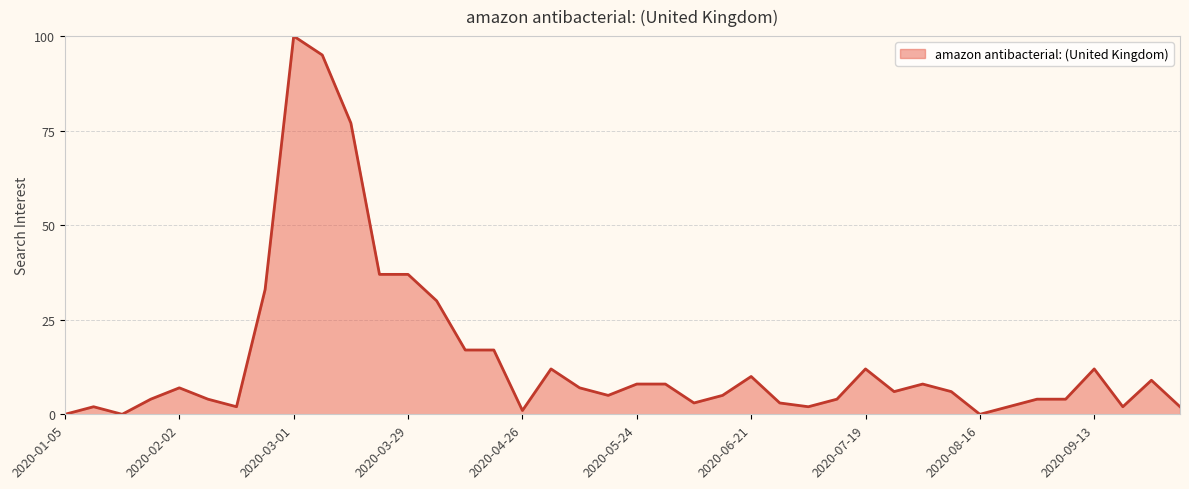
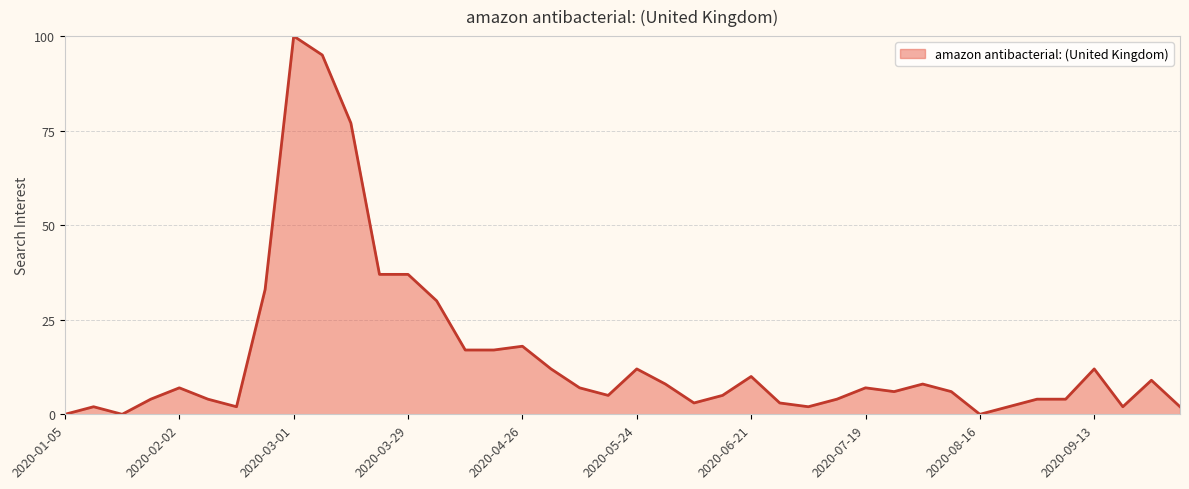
  {
    "2020-01-05": 0,
    "2020-02-02": 7,
    "2020-03-01": 100,
    "2020-03-29": 37,
-   "2020-04-26": 1,
-   "2020-05-24": 8,
+   "2020-04-26": 18,
+   "2020-05-24": 12,
    "2020-06-21": 10,
-   "2020-07-19": 12,
+   "2020-07-19": 7,
    "2020-08-16": 0,
    "2020-09-13": 12
  }
